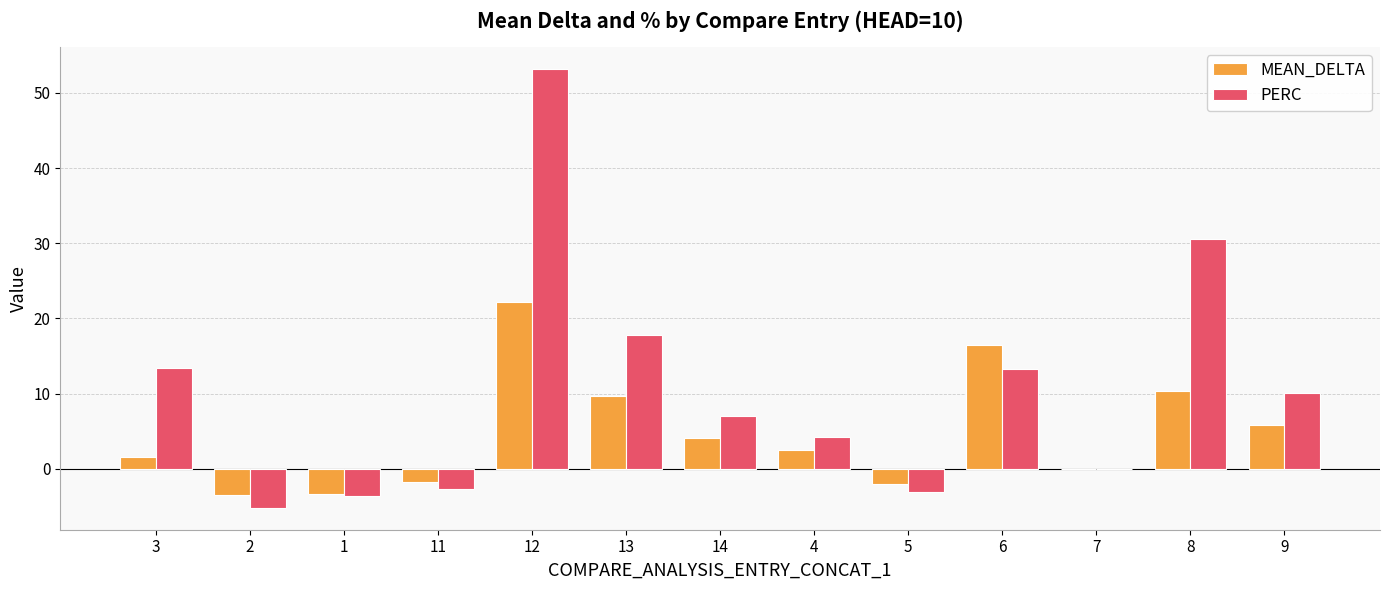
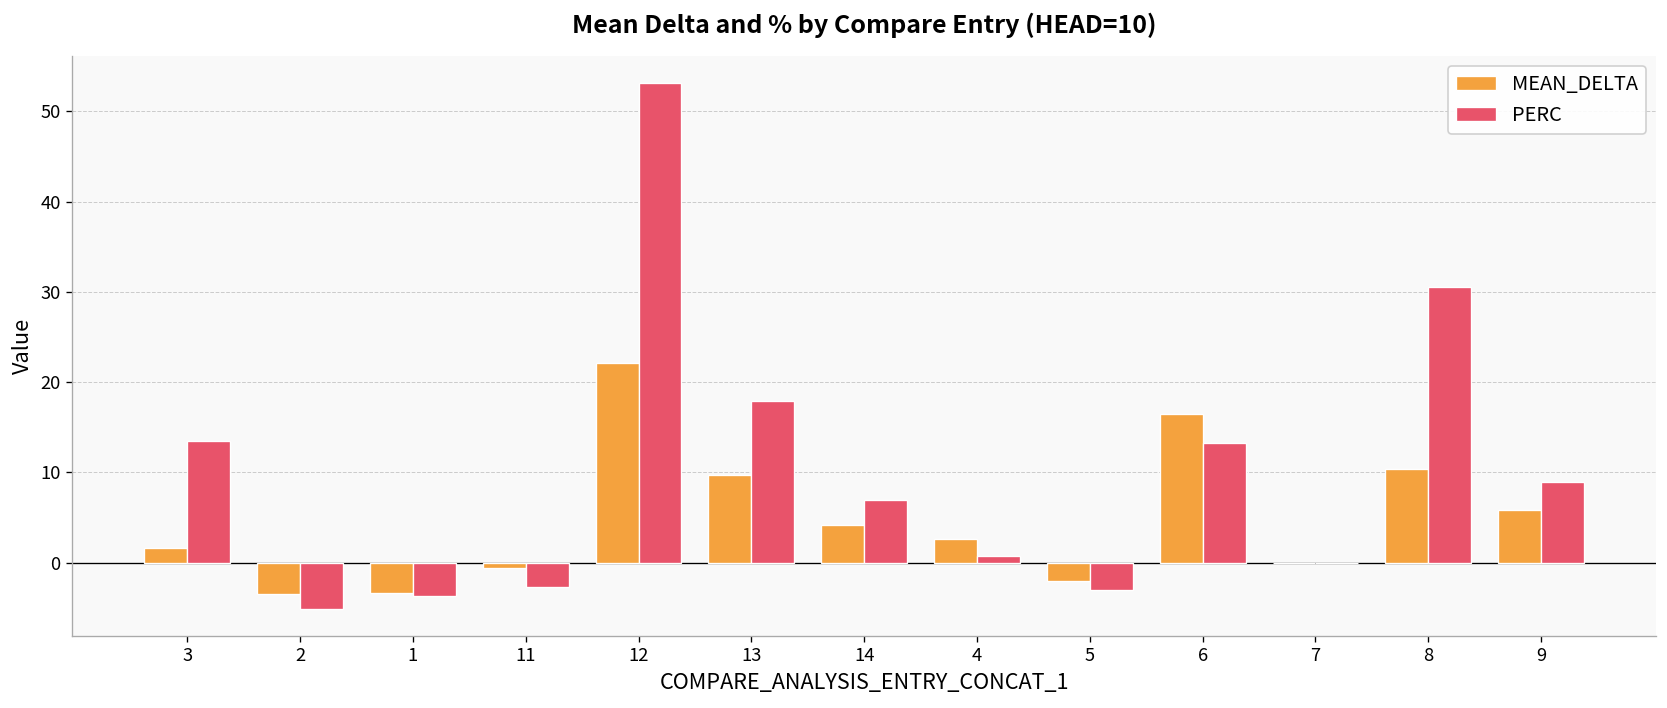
  {
    "MEAN_DELTA": {
      "3": 2,
      "2": -3,
      "1": -3,
-     "11": -2,
+     "11": -1,
      "12": 22,
      "13": 10,
      "14": 4,
      "4": 3,
      "5": -2,
      "6": 16,
      "8": 10,
      "9": 6
    },
    "PERC": {
      "3": 13,
      "2": -5,
      "1": -4,
      "11": -3,
      "12": 53,
      "13": 18,
      "14": 7,
-     "4": 4,
+     "4": 1,
      "5": -3,
      "6": 13,
      "8": 31,
-     "9": 10
+     "9": 9
    }
  }
